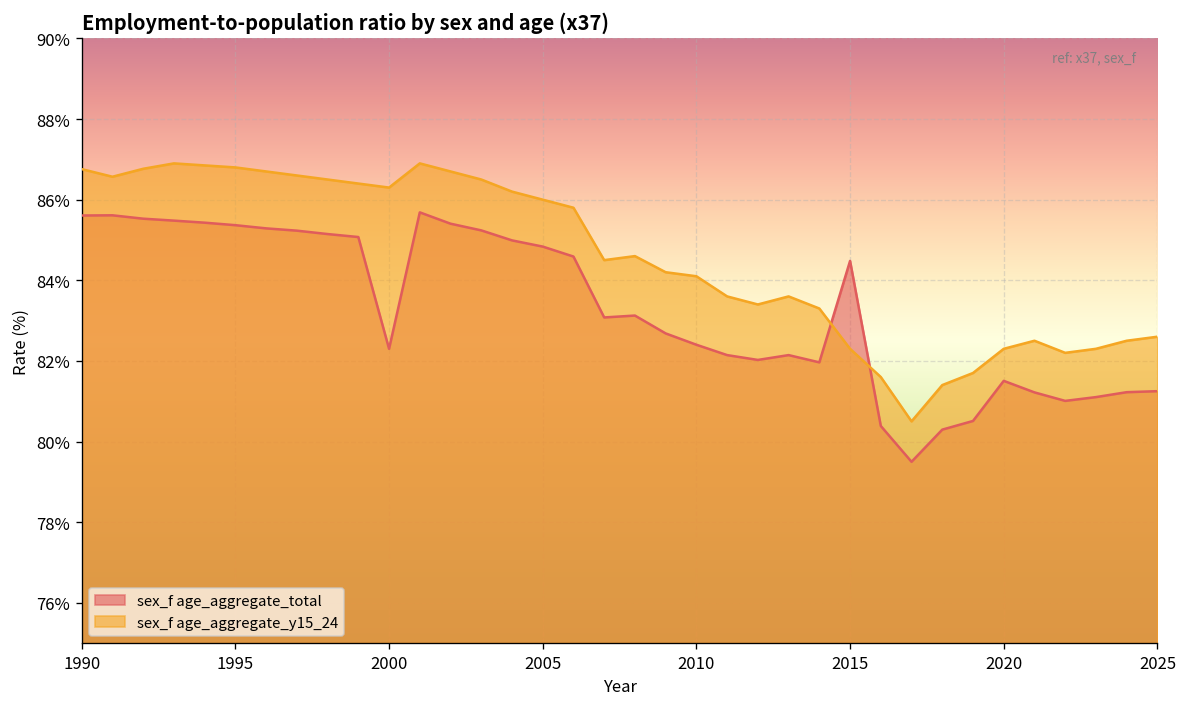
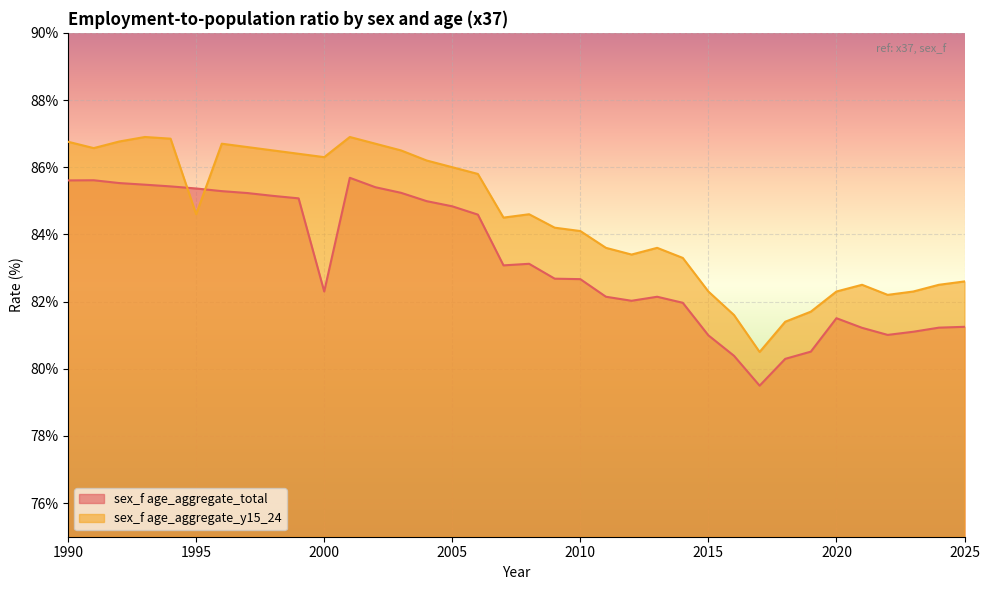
  {
    "sex_f age_aggregate_total": {
      "1990": "85.6%",
      "1995": "85.4%",
      "2000": "82.3%",
      "2005": "84.8%",
-     "2010": "82.4%",
-     "2015": "84.5%",
+     "2010": "82.7%",
+     "2015": "81.0%",
      "2020": "81.5%",
      "2025": "81.2%"
    },
    "sex_f age_aggregate_y15_24": {
      "1990": "86.8%",
-     "1995": "86.8%",
+     "1995": "84.6%",
      "2000": "86.3%",
      "2005": "86.0%",
      "2010": "84.1%",
      "2015": "82.3%",
      "2020": "82.3%",
      "2025": "82.6%"
    }
  }
